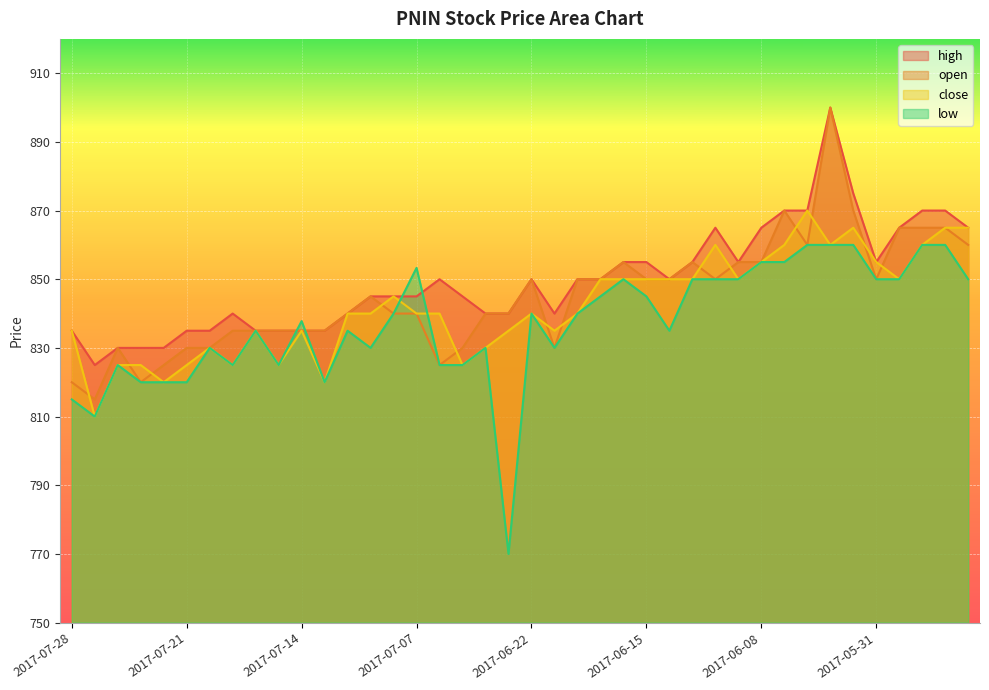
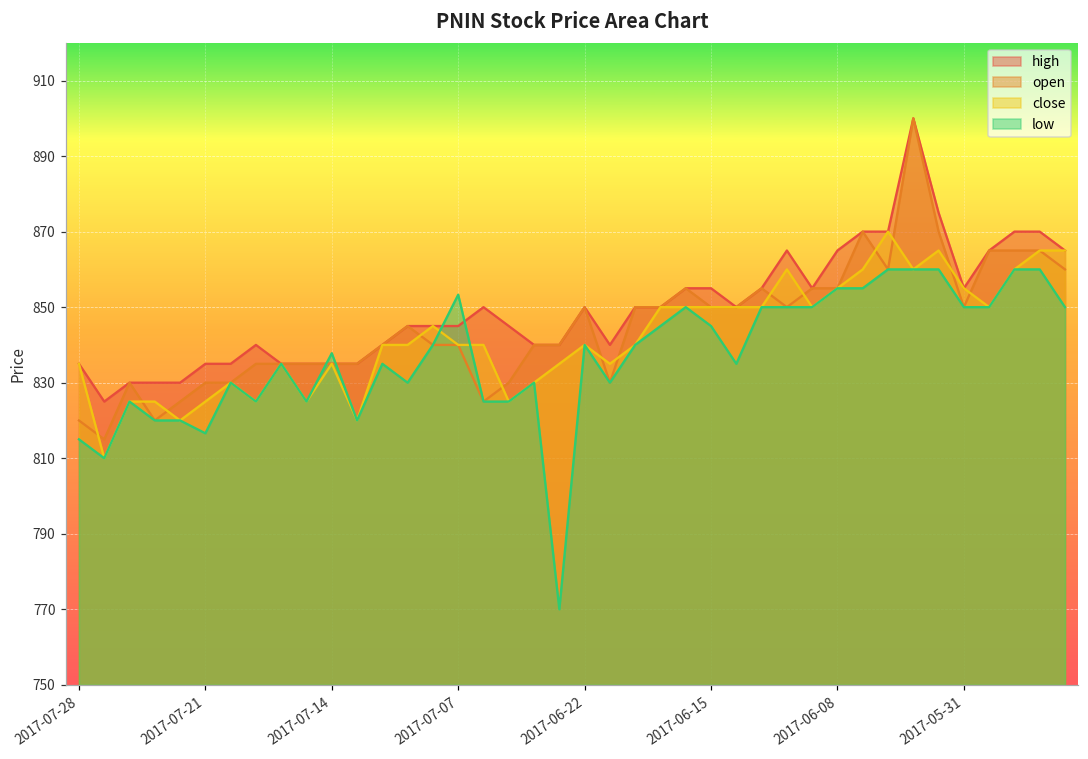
  {
    "low": {
      "2017-07-28": 815,
-     "2017-07-21": 820,
+     "2017-07-21": 817,
      "2017-07-14": 838,
      "2017-07-07": 853,
      "2017-06-15": 845
    }
  }
